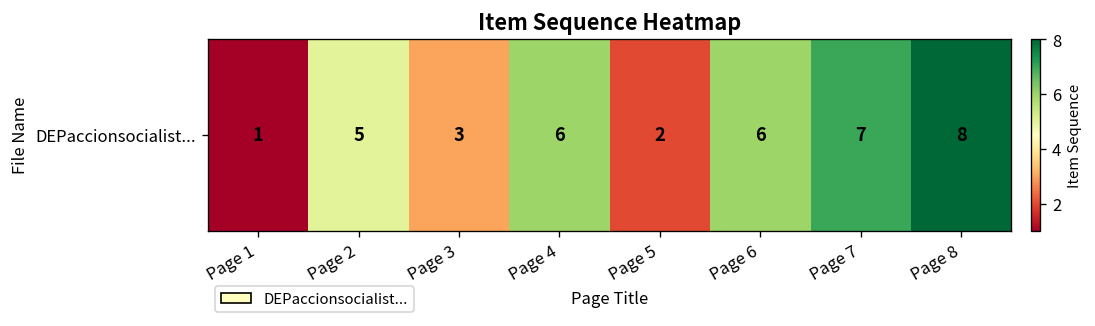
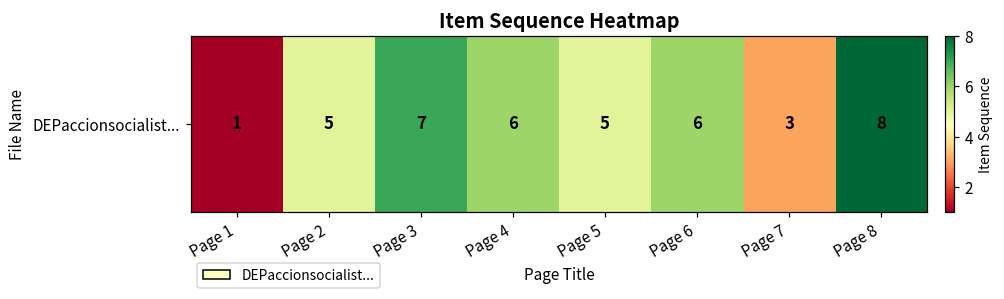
  {
    "DEPaccionsocialist...": {
      "Page 1": 1,
      "Page 2": 5,
-     "Page 3": 3,
+     "Page 3": 7,
      "Page 4": 6,
-     "Page 5": 2,
+     "Page 5": 5,
      "Page 6": 6,
-     "Page 7": 7,
+     "Page 7": 3,
      "Page 8": 8
    }
  }
